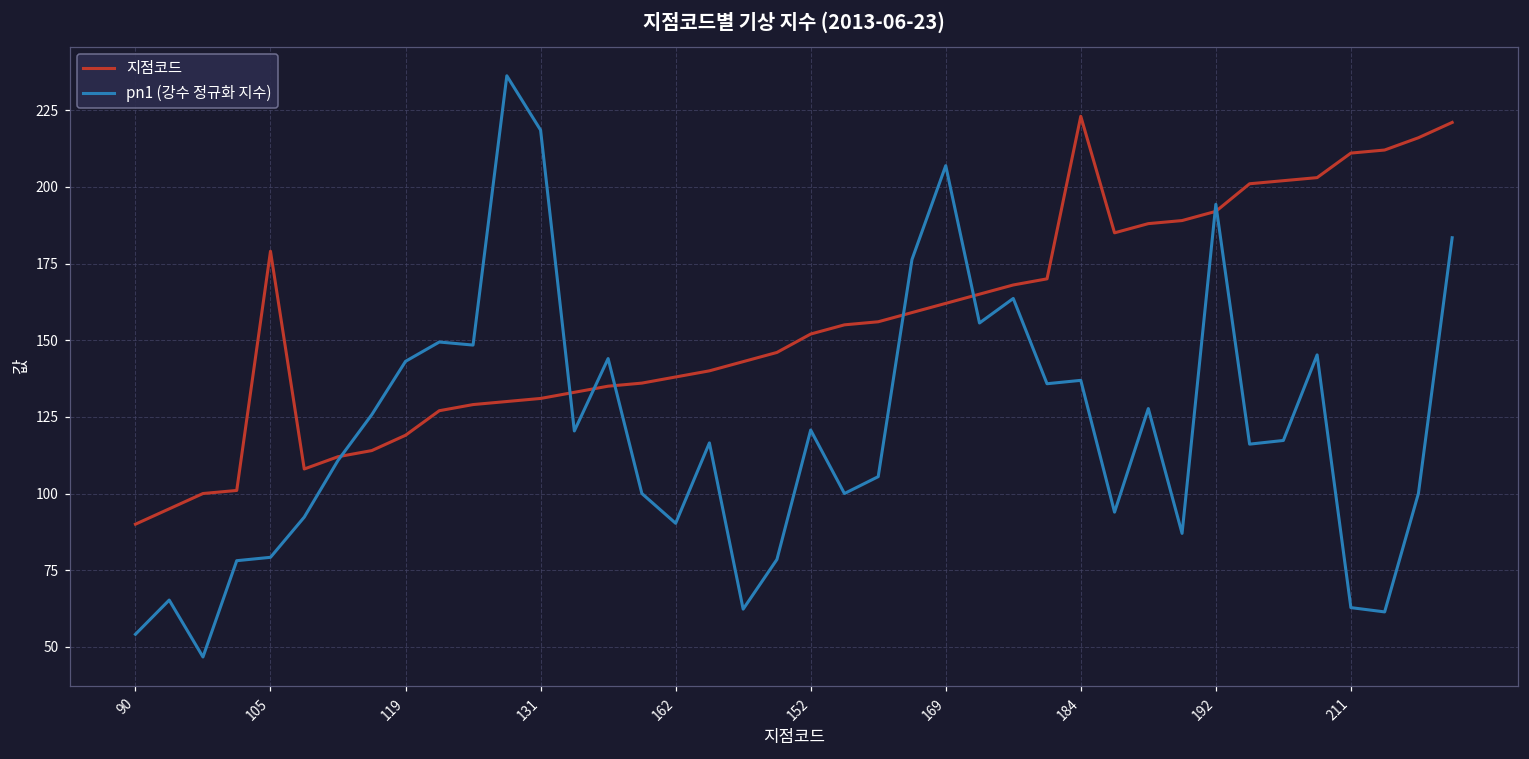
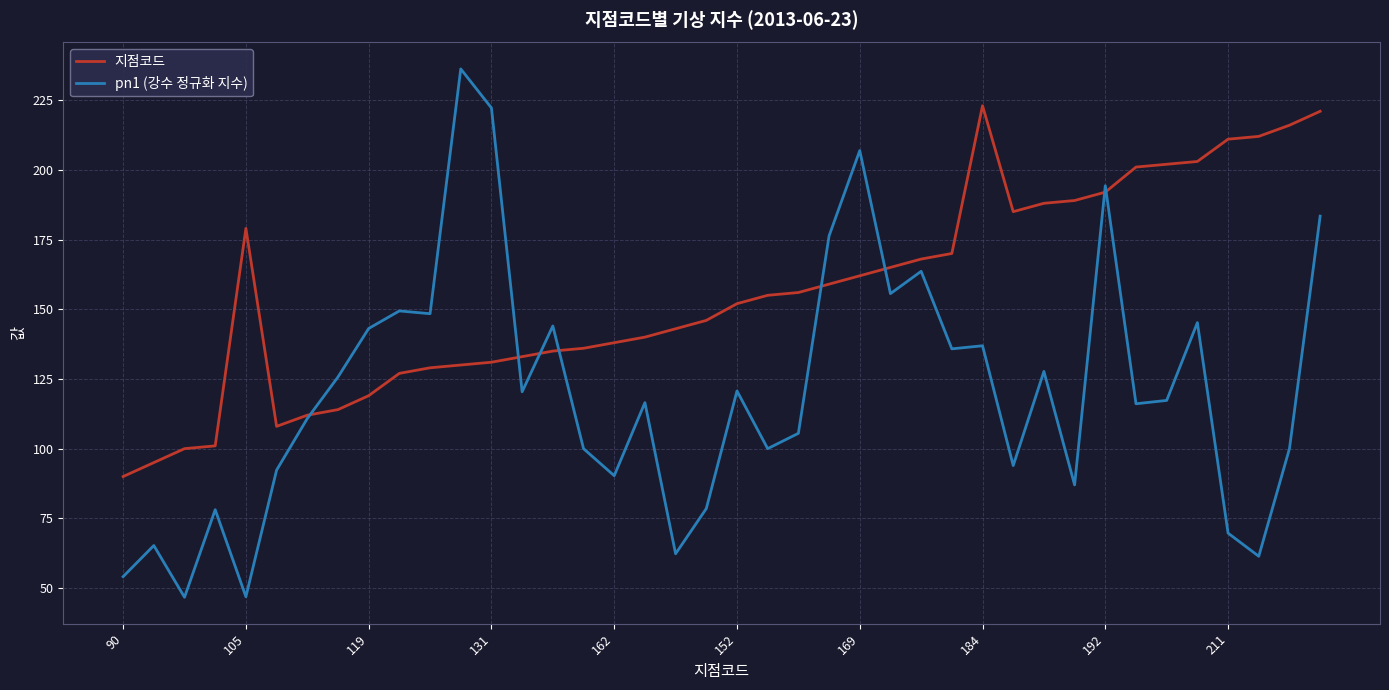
  {
    "지점코드": {
      "90": 90,
      "105": 179,
      "119": 119,
      "131": 131,
      "162": 138,
      "152": 152,
      "169": 162,
      "184": 223,
      "192": 192,
      "211": 211
    },
    "pn1 (강수 정규화 지수)": {
      "90": 54,
-     "105": 79,
+     "105": 47,
      "119": 143,
-     "131": 219,
+     "131": 222,
      "162": 90,
      "152": 121,
      "169": 207,
      "184": 137,
      "192": 194,
-     "211": 63
+     "211": 70
    }
  }
